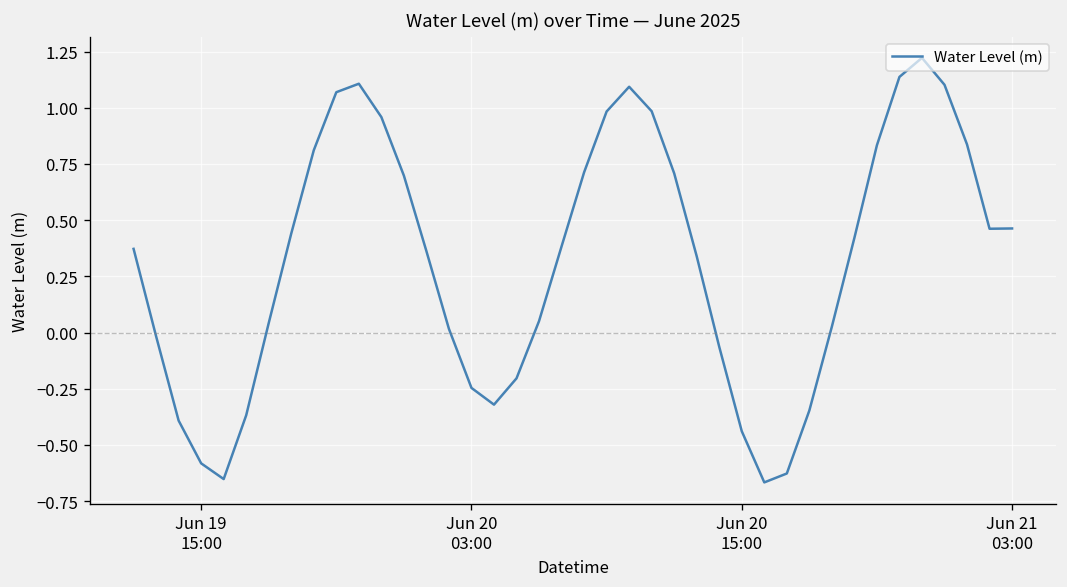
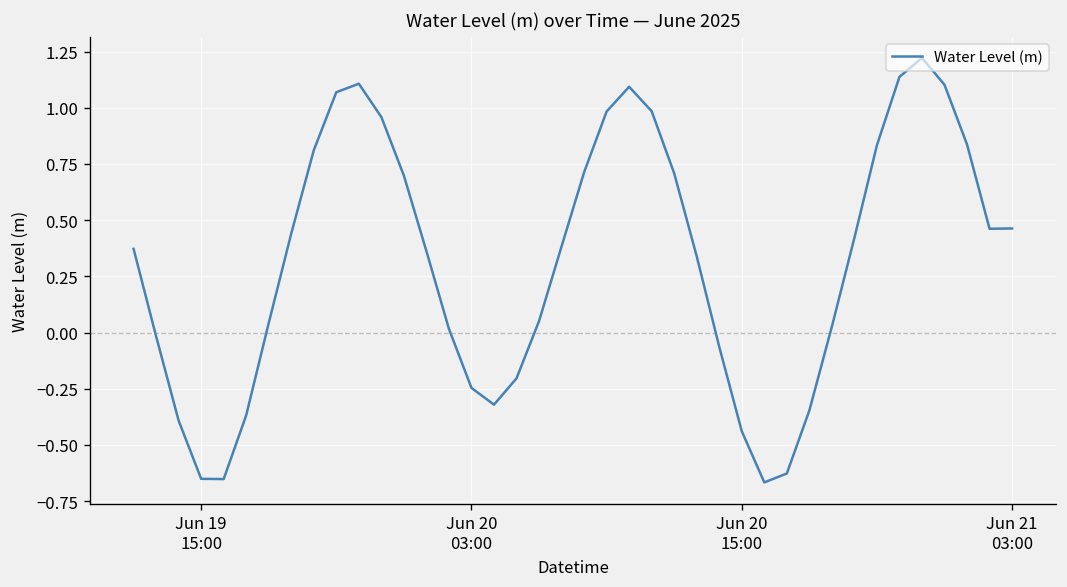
  {
-   "Jun 19 15:00": -0.58,
+   "Jun 19 15:00": -0.65,
    "Jun 20 03:00": -0.25,
    "Jun 20 15:00": -0.44,
    "Jun 21 03:00": 0.46
  }
